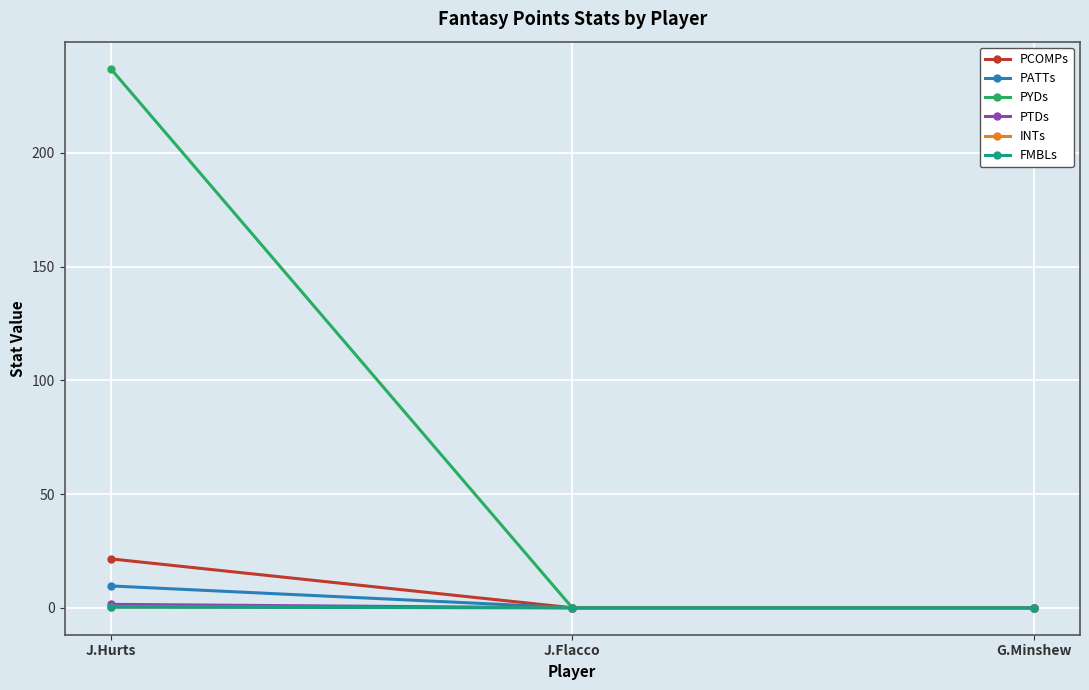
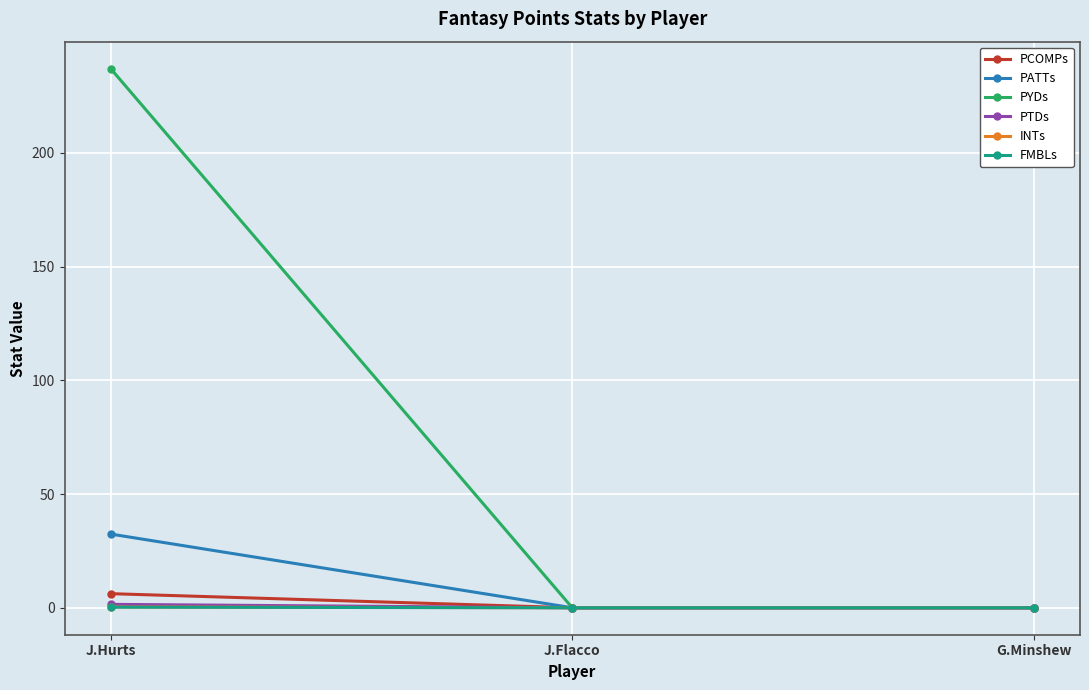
  {
    "PCOMPs": {
-     "J.Hurts": 22
+     "J.Hurts": 6
    },
    "PATTs": {
-     "J.Hurts": 10
+     "J.Hurts": 32
    },
    "PTDs": {
      "J.Hurts": 2
    }
  }
